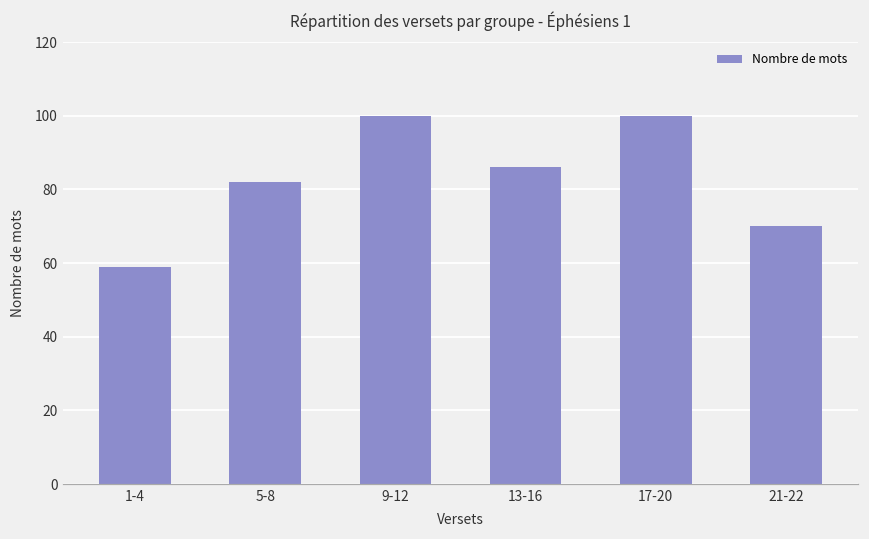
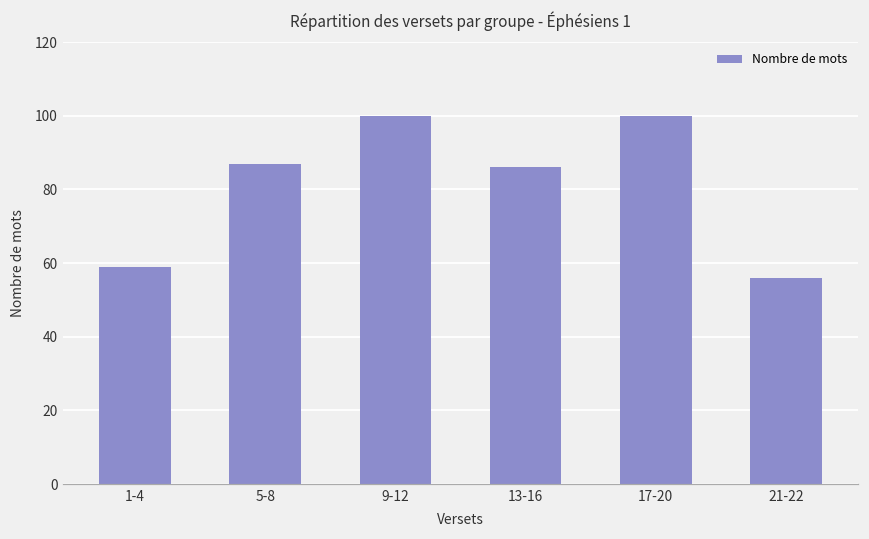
  {
    "1-4": 59,
-   "5-8": 82,
+   "5-8": 87,
    "9-12": 100,
    "13-16": 86,
    "17-20": 100,
-   "21-22": 70
+   "21-22": 56
  }
